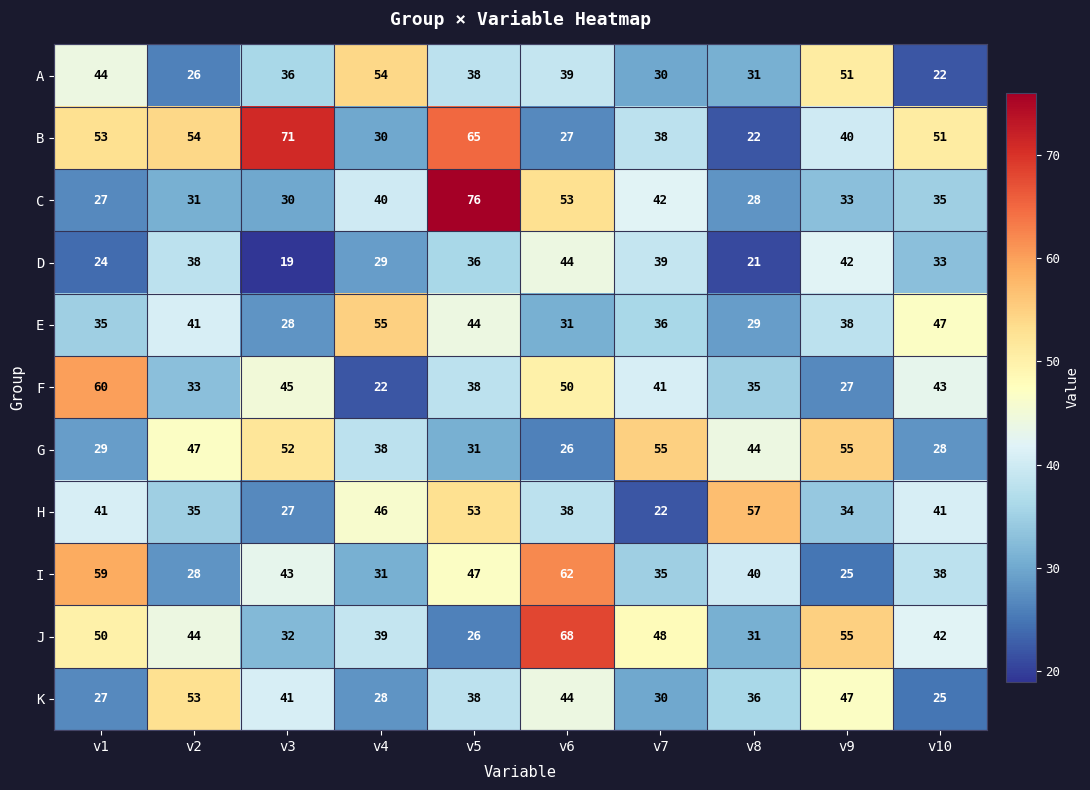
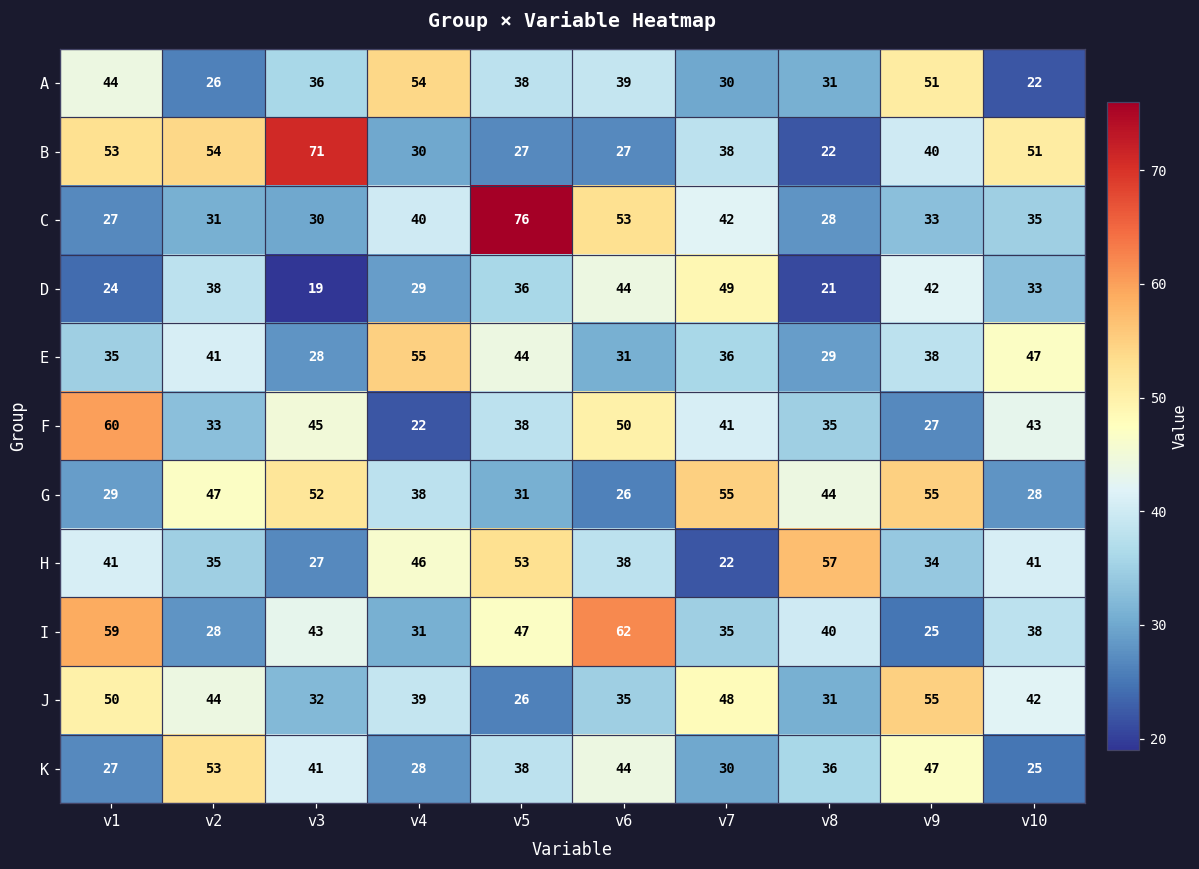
  {
    "A": {
      "v1": 44,
      "v2": 26,
      "v3": 36,
      "v4": 54,
      "v5": 38,
      "v6": 39,
      "v7": 30,
      "v8": 31,
      "v9": 51,
      "v10": 22
    },
    "B": {
      "v1": 53,
      "v2": 54,
      "v3": 71,
      "v4": 30,
-     "v5": 65,
+     "v5": 27,
      "v6": 27,
      "v7": 38,
      "v8": 22,
      "v9": 40,
      "v10": 51
    },
    "C": {
      "v1": 27,
      "v2": 31,
      "v3": 30,
      "v4": 40,
      "v5": 76,
      "v6": 53,
      "v7": 42,
      "v8": 28,
      "v9": 33,
      "v10": 35
    },
    "D": {
      "v1": 24,
      "v2": 38,
      "v3": 19,
      "v4": 29,
      "v5": 36,
      "v6": 44,
-     "v7": 39,
+     "v7": 49,
      "v8": 21,
      "v9": 42,
      "v10": 33
    },
    "E": {
      "v1": 35,
      "v2": 41,
      "v3": 28,
      "v4": 55,
      "v5": 44,
      "v6": 31,
      "v7": 36,
      "v8": 29,
      "v9": 38,
      "v10": 47
    },
    "F": {
      "v1": 60,
      "v2": 33,
      "v3": 45,
      "v4": 22,
      "v5": 38,
      "v6": 50,
      "v7": 41,
      "v8": 35,
      "v9": 27,
      "v10": 43
    },
    "G": {
      "v1": 29,
      "v2": 47,
      "v3": 52,
      "v4": 38,
      "v5": 31,
      "v6": 26,
      "v7": 55,
      "v8": 44,
      "v9": 55,
      "v10": 28
    },
    "H": {
      "v1": 41,
      "v2": 35,
      "v3": 27,
      "v4": 46,
      "v5": 53,
      "v6": 38,
      "v7": 22,
      "v8": 57,
      "v9": 34,
      "v10": 41
    },
    "I": {
      "v1": 59,
      "v2": 28,
      "v3": 43,
      "v4": 31,
      "v5": 47,
      "v6": 62,
      "v7": 35,
      "v8": 40,
      "v9": 25,
      "v10": 38
    },
    "J": {
      "v1": 50,
      "v2": 44,
      "v3": 32,
      "v4": 39,
      "v5": 26,
-     "v6": 68,
+     "v6": 35,
      "v7": 48,
      "v8": 31,
      "v9": 55,
      "v10": 42
    },
    "K": {
      "v1": 27,
      "v2": 53,
      "v3": 41,
      "v4": 28,
      "v5": 38,
      "v6": 44,
      "v7": 30,
      "v8": 36,
      "v9": 47,
      "v10": 25
    }
  }
